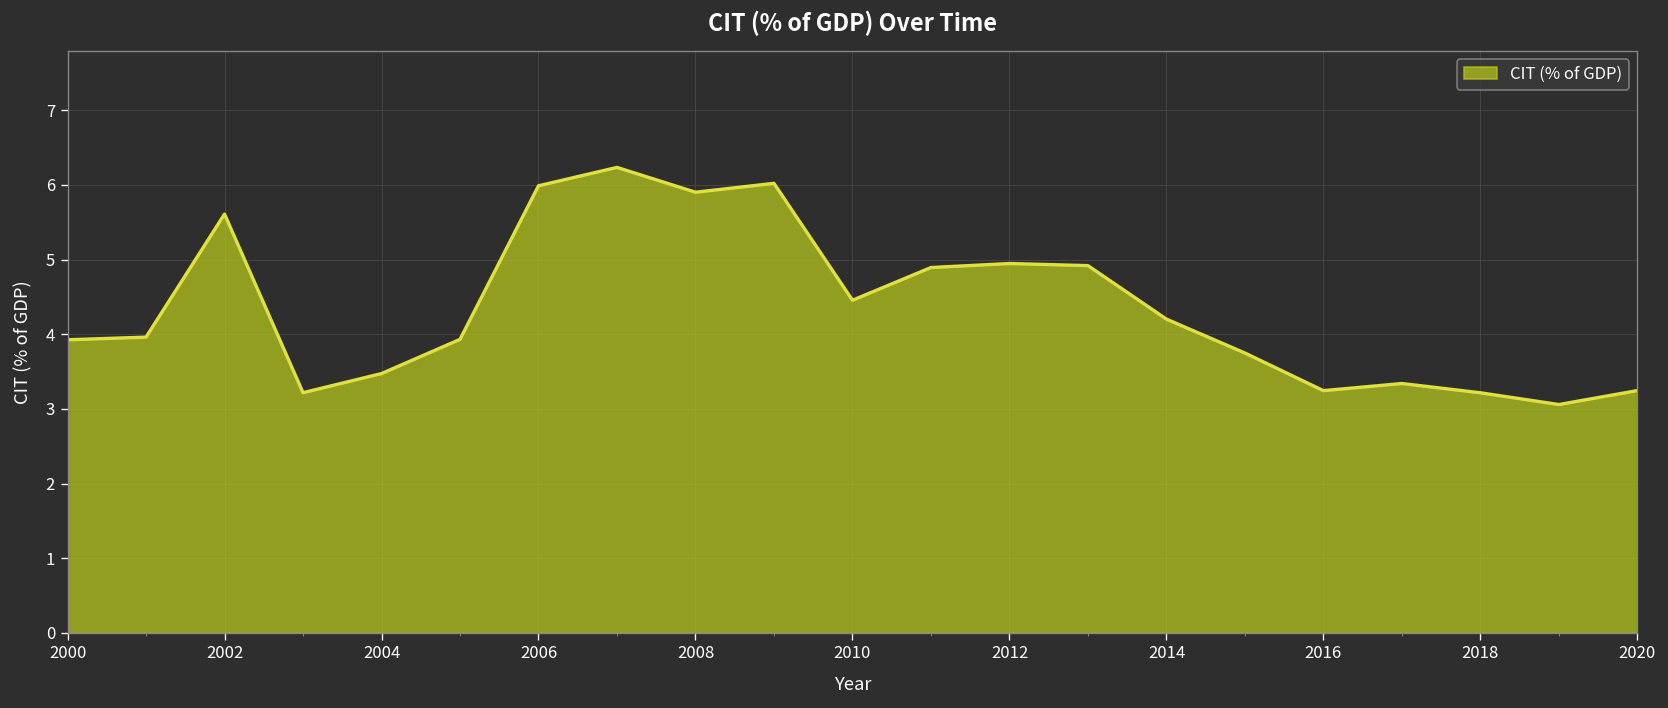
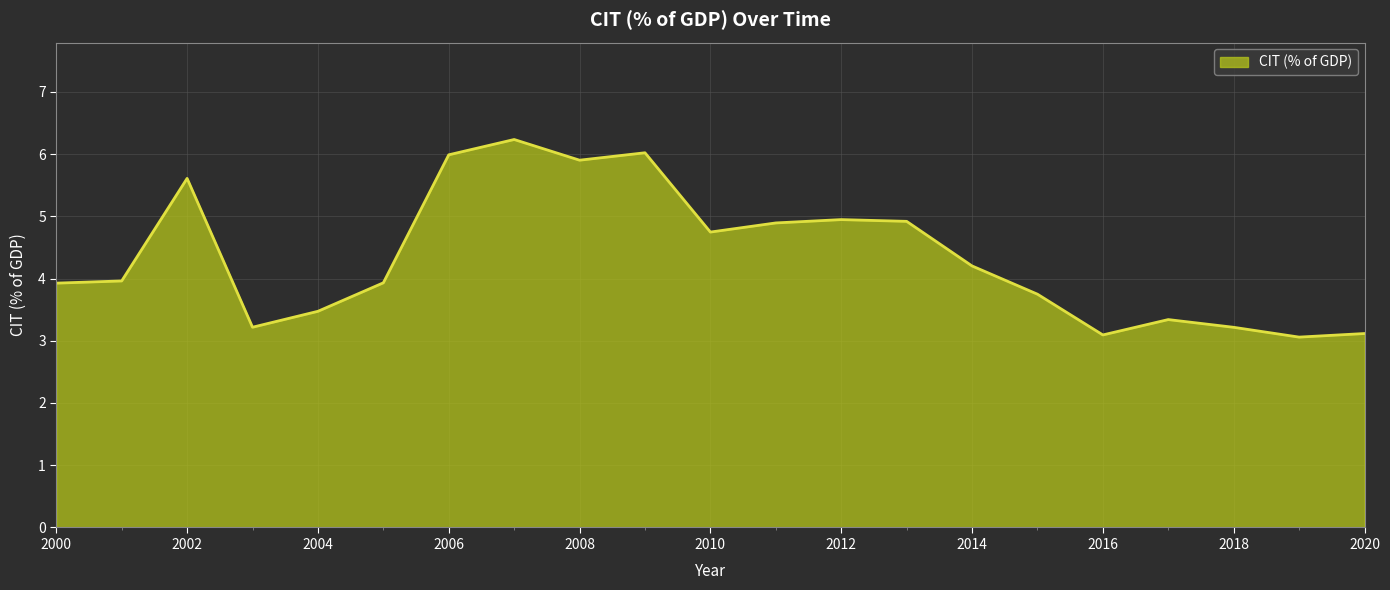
  {
    "2000": 3.9,
    "2002": 5.6,
    "2004": 3.5,
    "2006": 6.0,
    "2008": 5.9,
-   "2010": 4.5,
+   "2010": 4.7,
    "2012": 4.9,
    "2014": 4.2,
-   "2016": 3.2,
+   "2016": 3.1,
    "2018": 3.2,
-   "2020": 3.2
+   "2020": 3.1
  }
